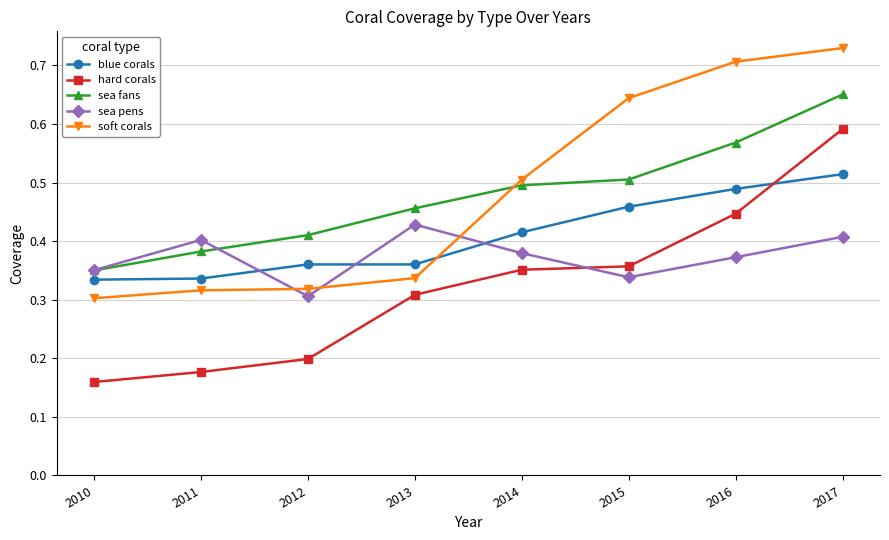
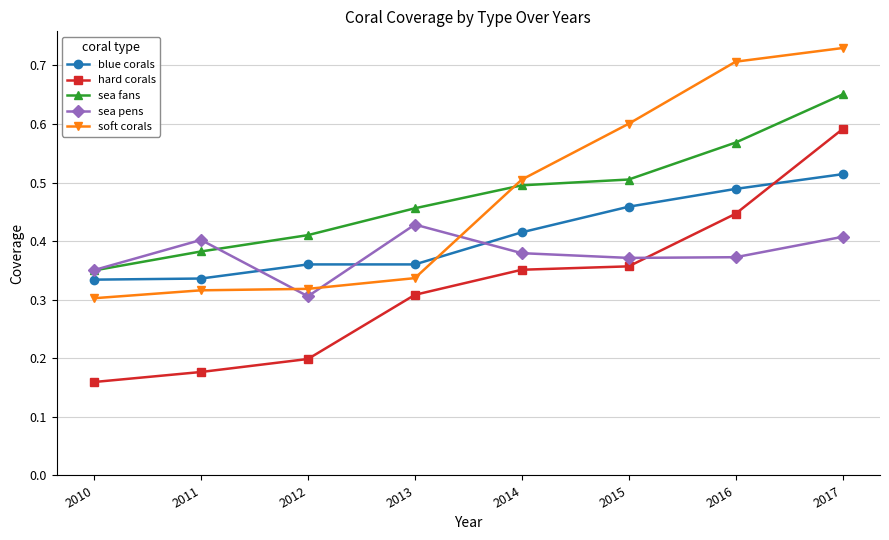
  {
    "blue corals": {
      "2010": 0.33,
      "2011": 0.34,
      "2012": 0.36,
      "2013": 0.36,
      "2014": 0.42,
      "2015": 0.46,
      "2016": 0.49,
      "2017": 0.51
    },
    "hard corals": {
      "2010": 0.16,
      "2011": 0.18,
      "2012": 0.20,
      "2013": 0.31,
      "2014": 0.35,
      "2015": 0.36,
      "2016": 0.45,
      "2017": 0.59
    },
    "sea fans": {
      "2011": 0.38,
      "2012": 0.41,
      "2013": 0.46,
      "2014": 0.50,
      "2015": 0.51,
      "2016": 0.57,
      "2017": 0.65
    },
    "sea pens": {
      "2011": 0.40,
      "2012": 0.31,
      "2013": 0.43,
      "2014": 0.38,
-     "2015": 0.34,
+     "2015": 0.37,
      "2016": 0.37,
      "2017": 0.41
    },
    "soft corals": {
      "2010": 0.30,
      "2011": 0.32,
      "2012": 0.32,
      "2013": 0.34,
      "2014": 0.51,
-     "2015": 0.64,
+     "2015": 0.60,
      "2016": 0.71,
      "2017": 0.73
    }
  }
